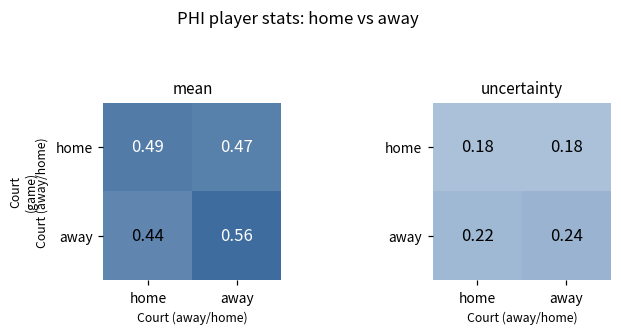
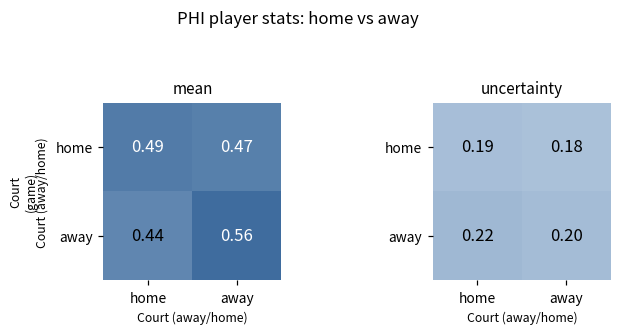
  {
    "mean": {
      "home": {
        "home": 0.49,
        "away": 0.47
      },
      "away": {
        "home": 0.44,
        "away": 0.56
      }
    },
    "uncertainty": {
      "home": {
-       "home": 0.18,
+       "home": 0.19,
        "away": 0.18
      },
      "away": {
        "home": 0.22,
-       "away": 0.24
+       "away": 0.20
      }
    }
  }
